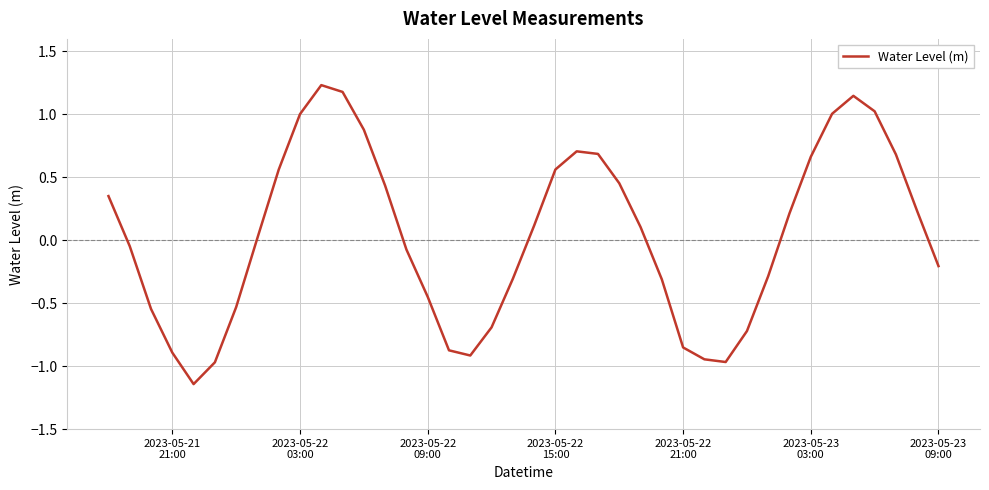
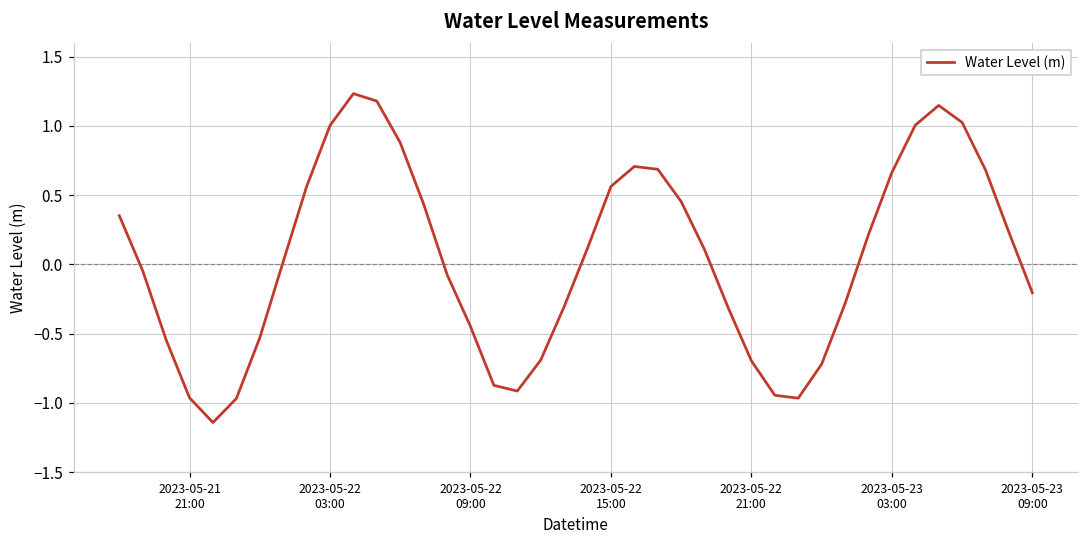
  {
-   "2023-05-21 21:00": -0.89,
+   "2023-05-21 21:00": -0.96,
    "2023-05-22 03:00": 1.00,
    "2023-05-22 09:00": -0.45,
    "2023-05-22 15:00": 0.56,
-   "2023-05-22 21:00": -0.85,
+   "2023-05-22 21:00": -0.70,
    "2023-05-23 03:00": 0.66,
    "2023-05-23 09:00": -0.20
  }
